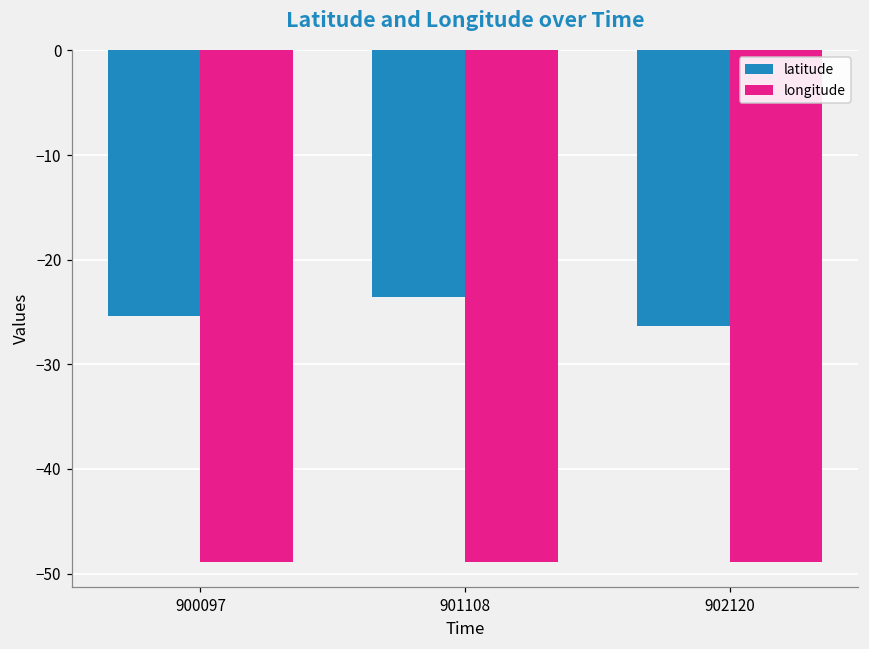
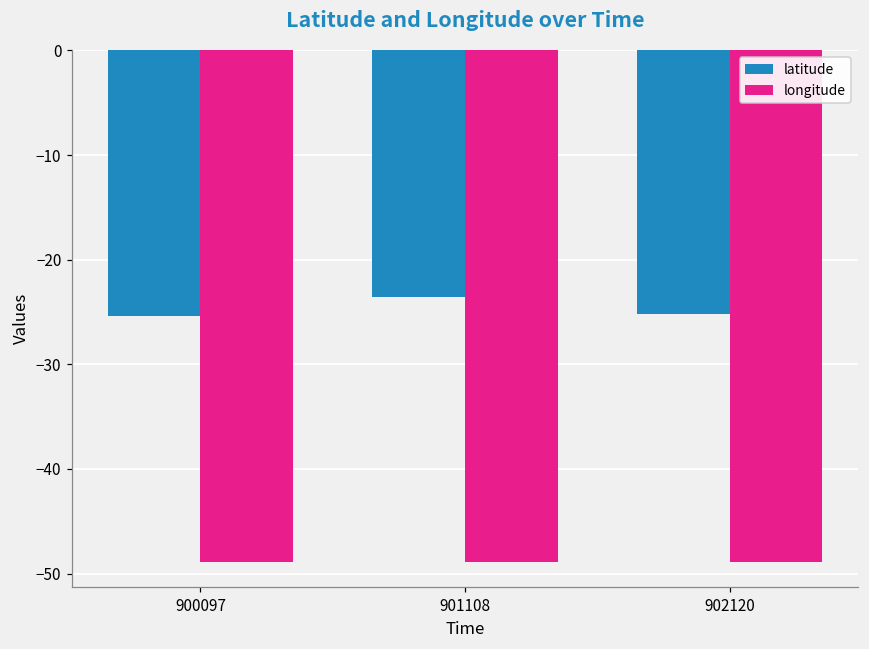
  {
    "latitude": {
      "900097": -25,
      "901108": -24,
-     "902120": -26
+     "902120": -25
    },
    "longitude": {
      "900097": -49,
      "901108": -49,
      "902120": -49
    }
  }
